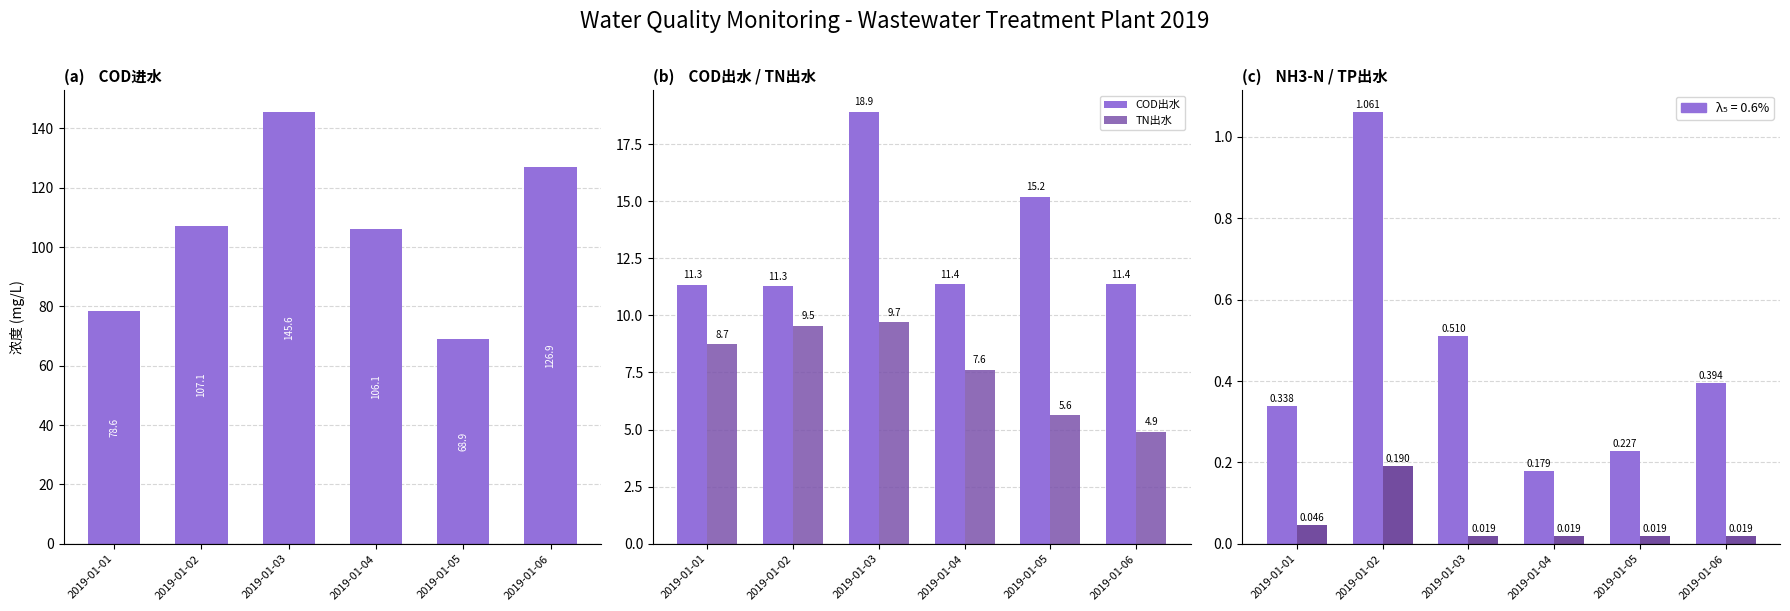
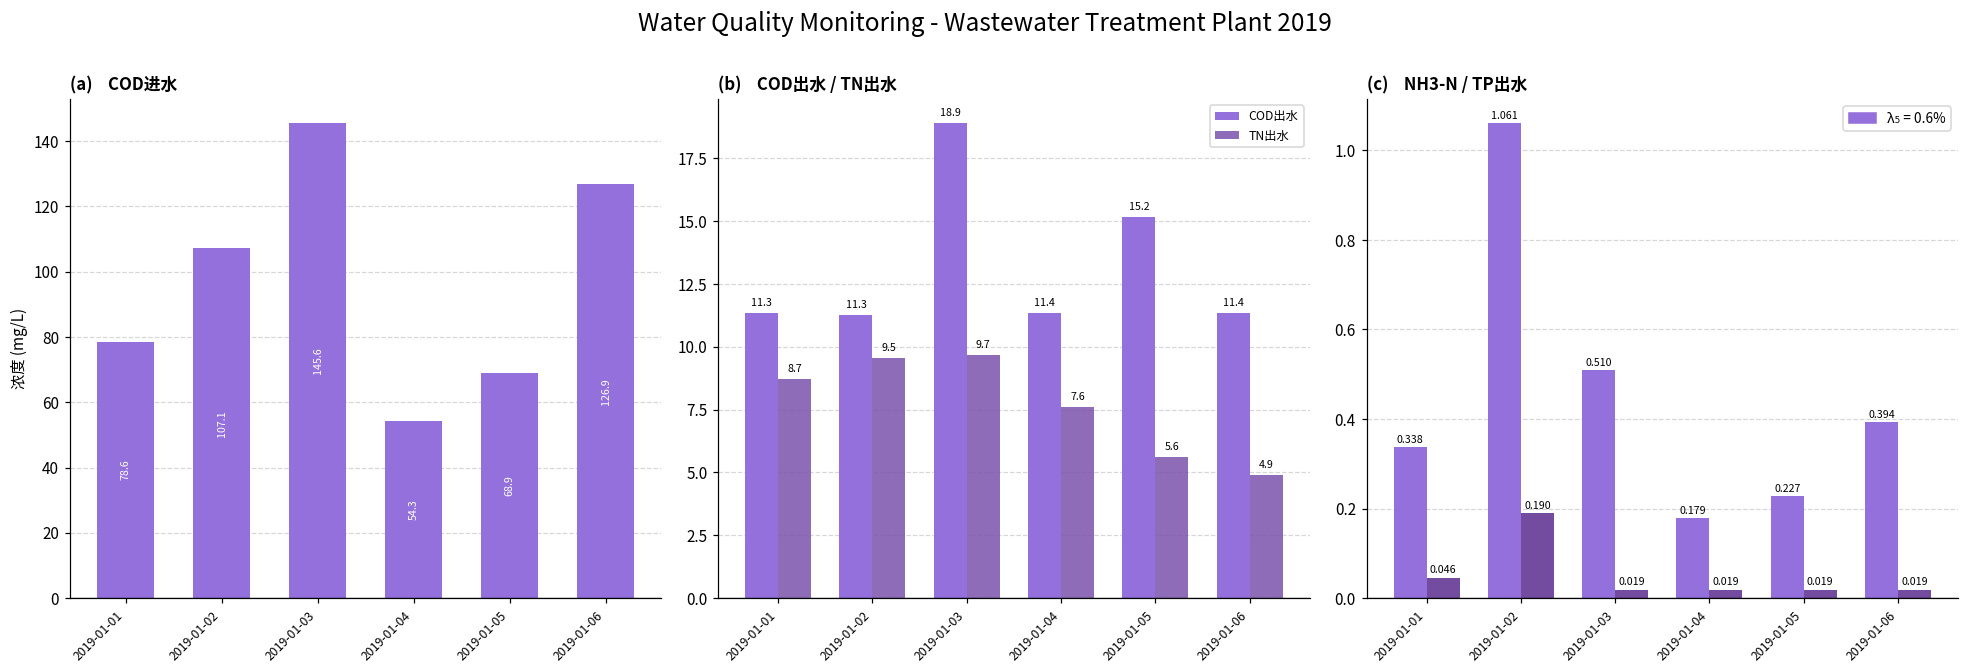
  {
    "(a) COD进水": {
      "2019-01-01": 78.6,
      "2019-01-02": 107.1,
      "2019-01-03": 145.6,
-     "2019-01-04": 106.1,
+     "2019-01-04": 54.3,
      "2019-01-05": 68.9,
      "2019-01-06": 126.9
    }
  }
